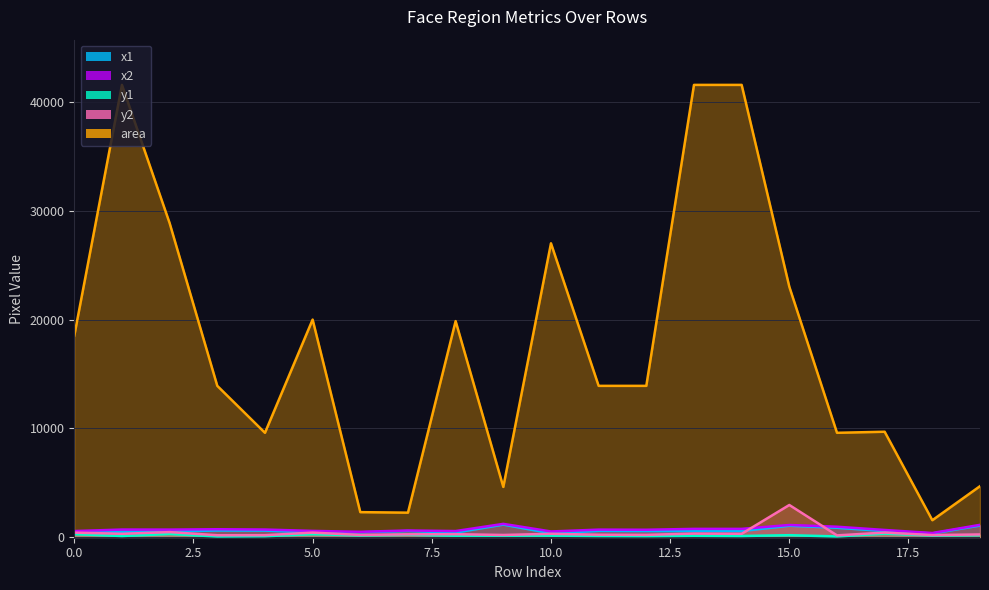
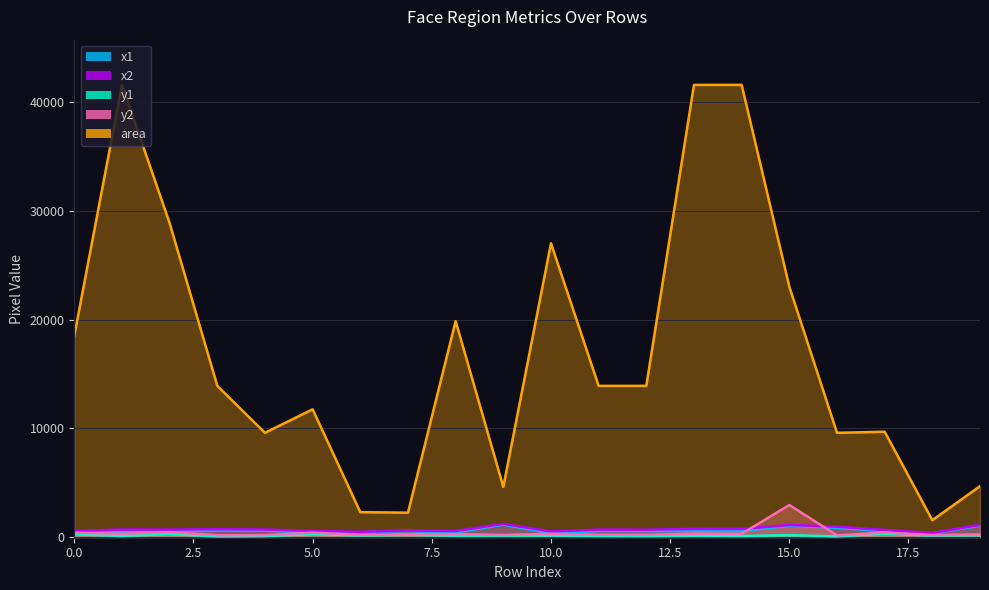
  {
    "y2": {
      "15.0": 3000
    },
    "area": {
      "0.0": 18500,
-     "5.0": 20000,
+     "5.0": 11800,
      "10.0": 27000,
      "15.0": 23000
    }
  }
